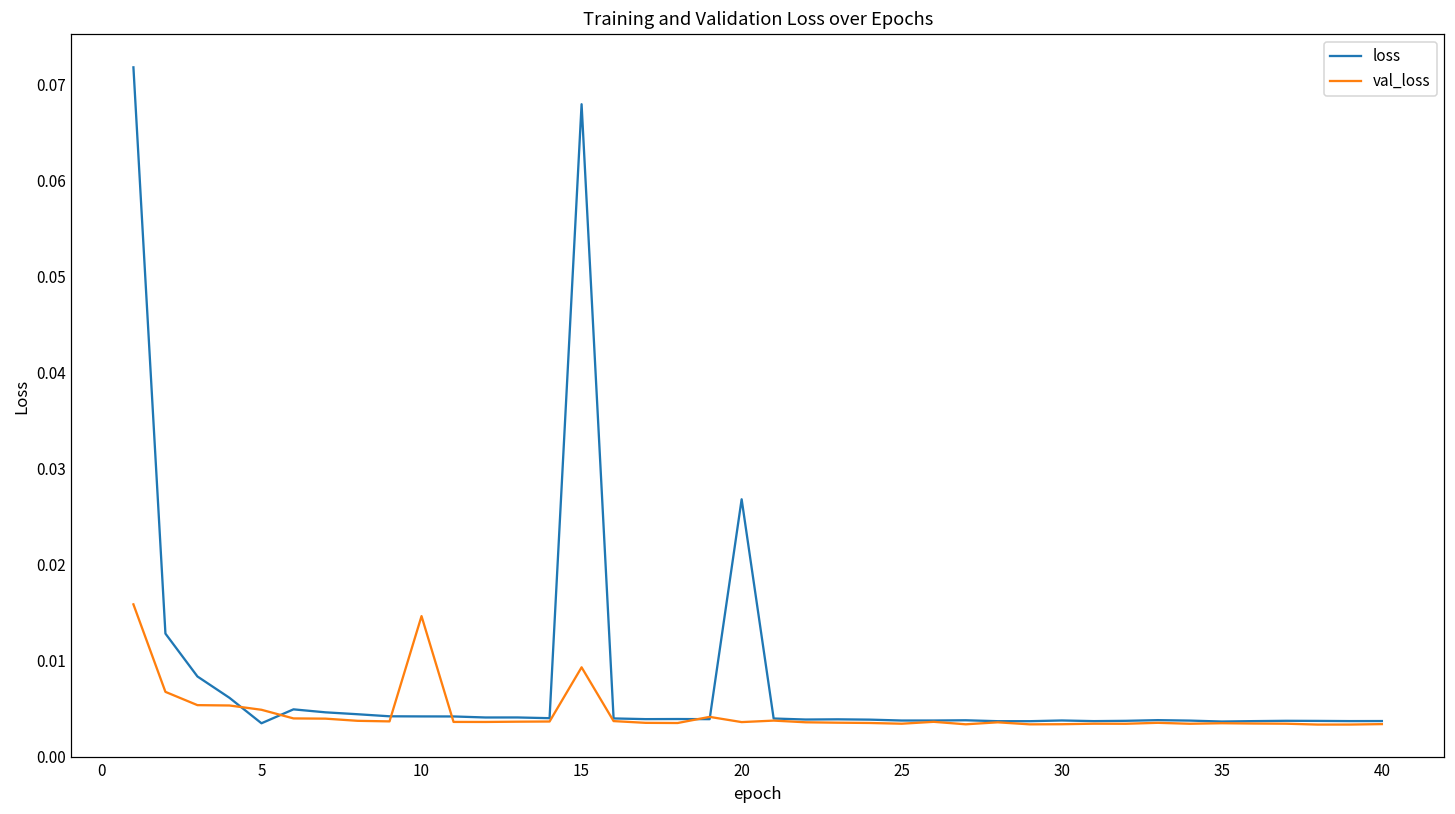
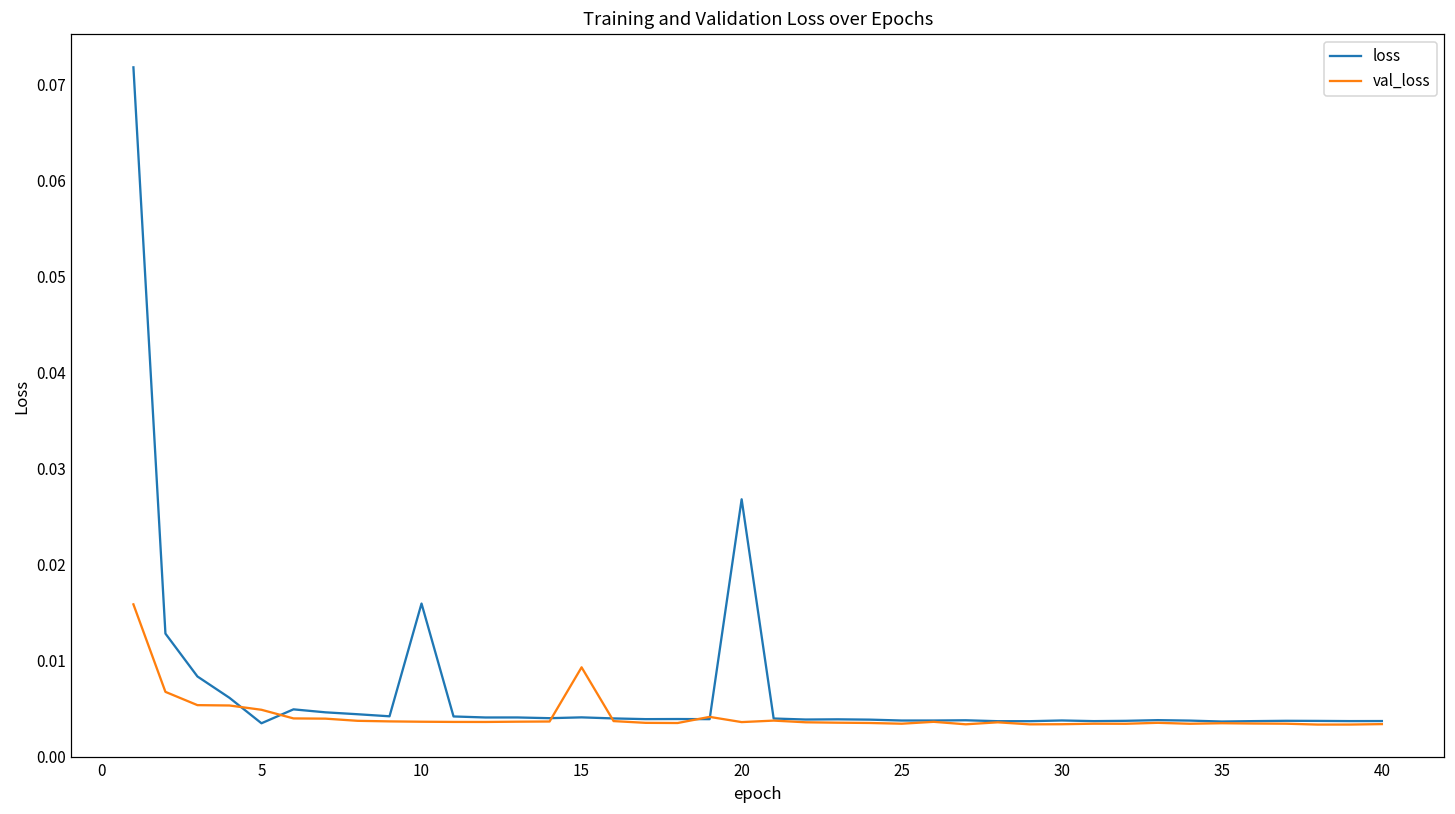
  {
    "loss": {
      "5": 0.004,
-     "10": 0.004,
-     "15": 0.068,
+     "10": 0.016,
+     "15": 0.004,
      "20": 0.027,
      "25": 0.004,
      "30": 0.004,
      "40": 0.004
    },
    "val_loss": {
      "5": 0.005,
-     "10": 0.015,
+     "10": 0.004,
      "15": 0.009,
      "20": 0.004,
      "25": 0.003,
      "30": 0.003,
      "40": 0.003
    }
  }
